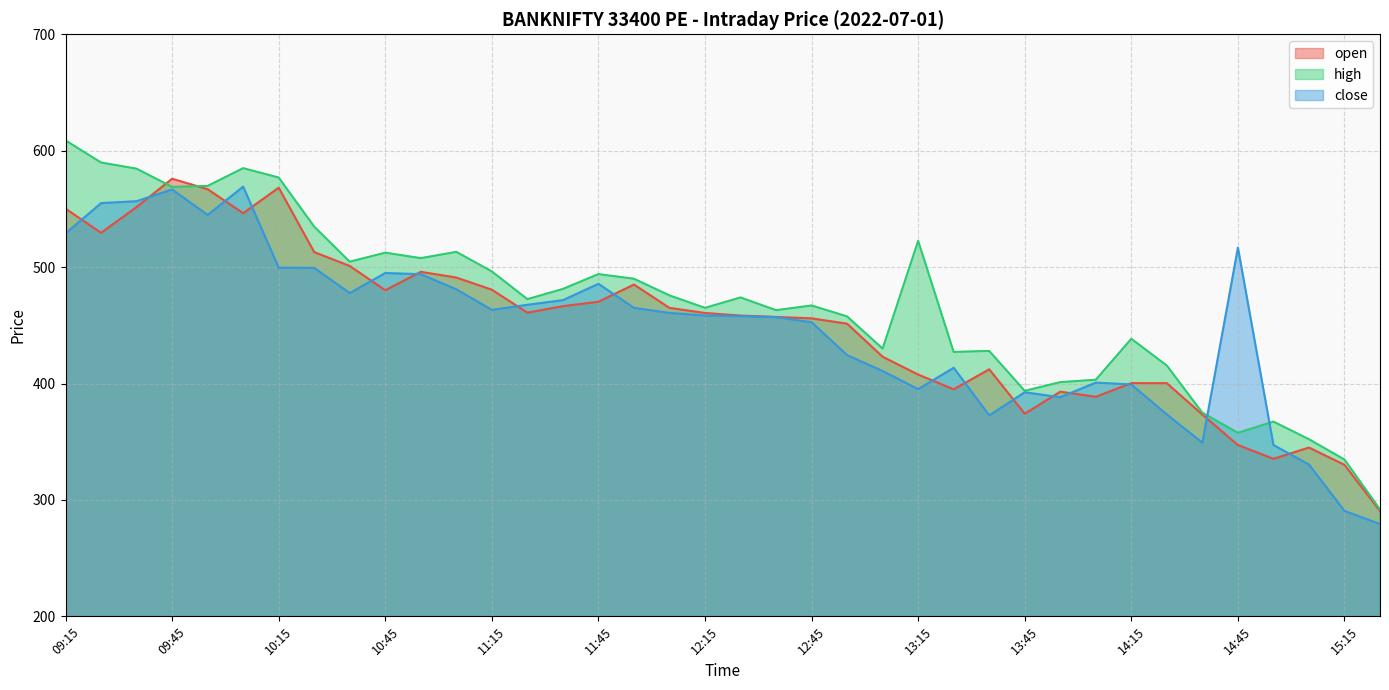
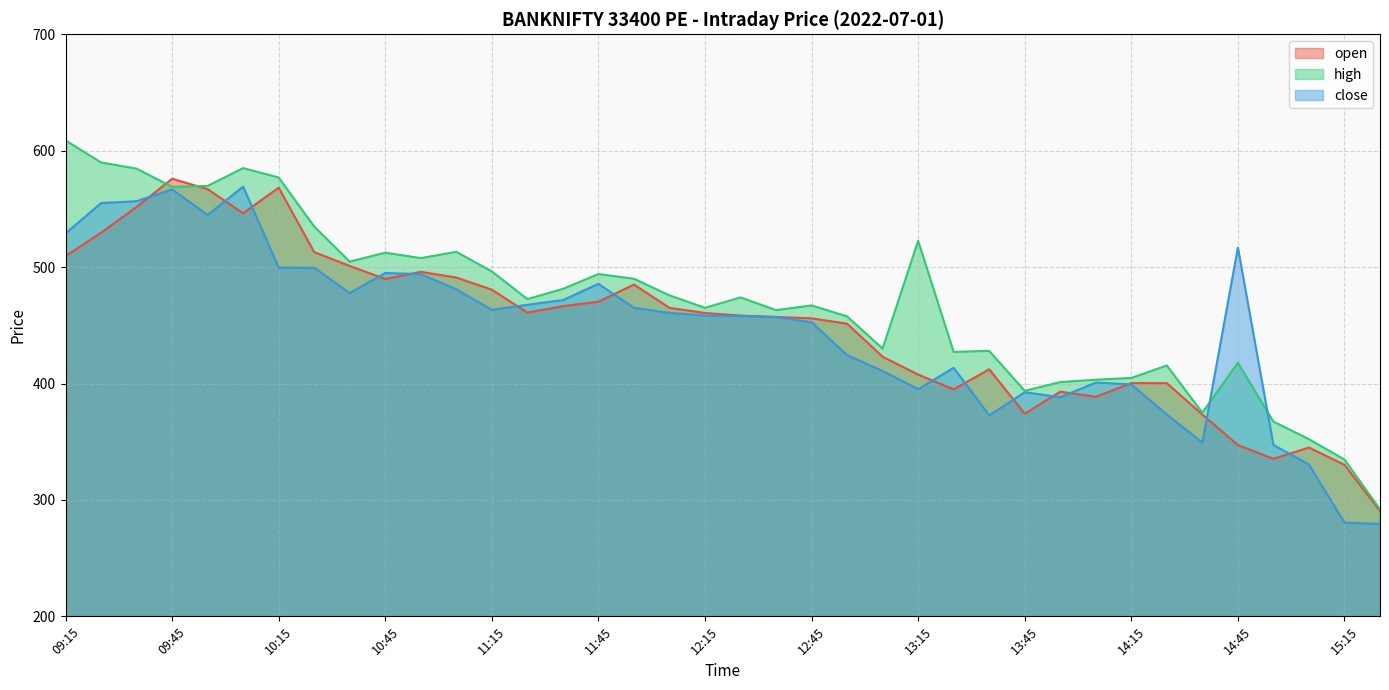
  {
    "open": {
-     "09:15": 550,
+     "09:15": 509,
      "09:45": 576,
      "10:15": 568,
-     "10:45": 480,
+     "10:45": 490,
      "11:15": 481,
      "11:45": 470,
      "12:45": 456,
      "13:15": 408,
      "13:45": 374,
      "14:45": 347,
      "15:15": 330
    },
    "high": {
      "09:15": 609,
      "09:45": 569,
      "10:15": 577,
      "10:45": 512,
      "11:15": 496,
      "11:45": 494,
      "12:15": 465,
      "12:45": 467,
      "13:15": 523,
-     "14:15": 438,
-     "14:45": 358,
+     "14:15": 405,
+     "14:45": 418,
      "15:15": 335
    },
    "close": {
      "09:15": 529,
      "09:45": 567,
      "10:15": 500,
      "10:45": 495,
      "11:15": 463,
      "11:45": 486,
      "12:45": 453,
      "13:15": 395,
      "14:45": 517,
-     "15:15": 291
+     "15:15": 281
    }
  }
